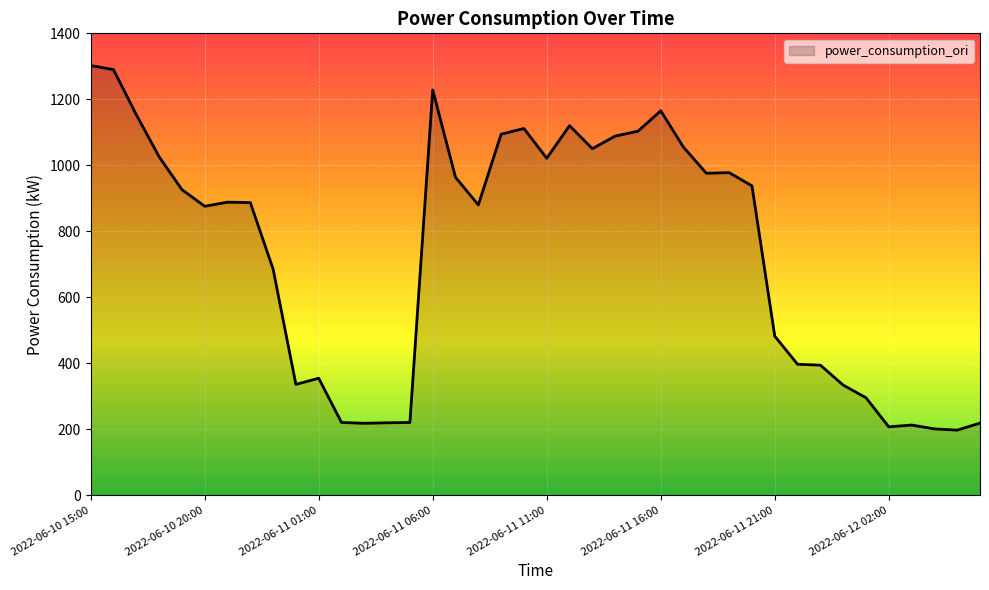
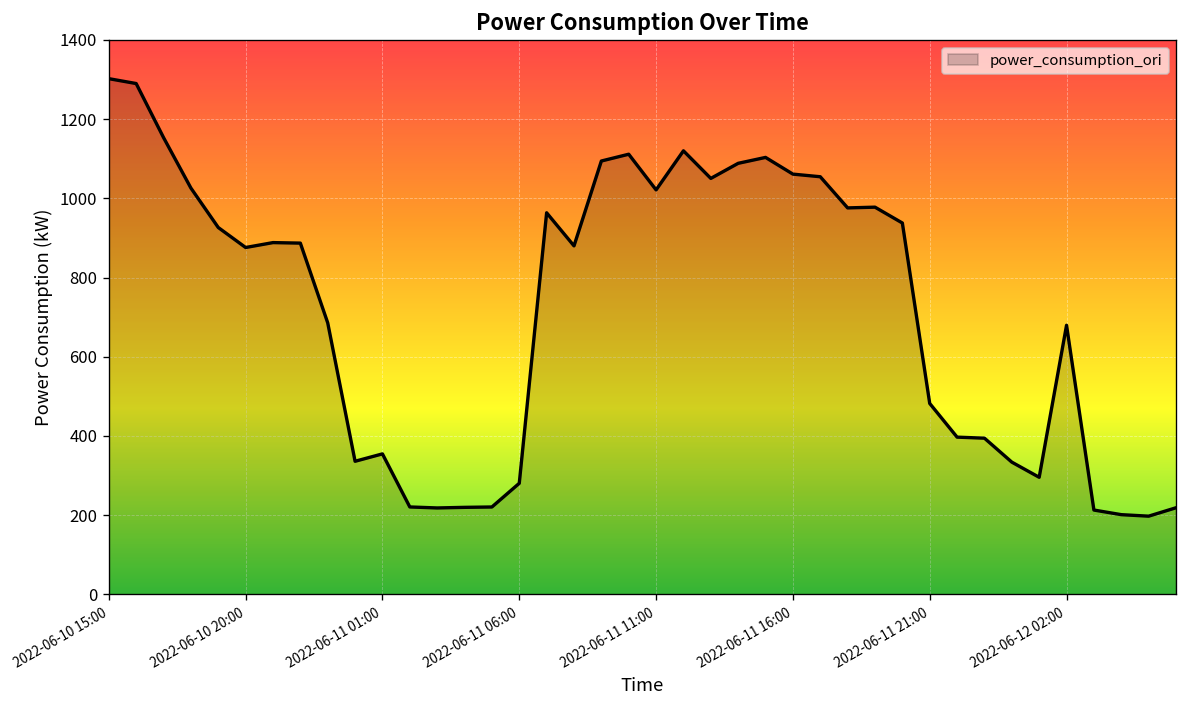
  {
    "2022-06-10 15:00": 1300,
    "2022-06-10 20:00": 880,
    "2022-06-11 01:00": 350,
-   "2022-06-11 06:00": 1230,
+   "2022-06-11 06:00": 280,
    "2022-06-11 11:00": 1020,
-   "2022-06-11 16:00": 1170,
+   "2022-06-11 16:00": 1060,
    "2022-06-11 21:00": 480,
-   "2022-06-12 02:00": 210
+   "2022-06-12 02:00": 680
  }
